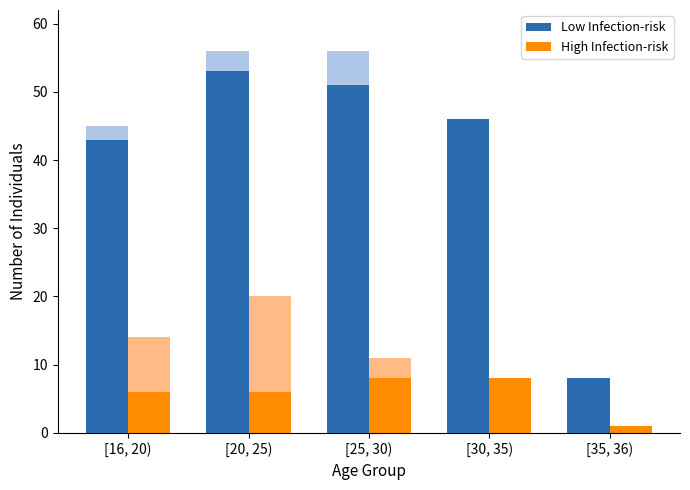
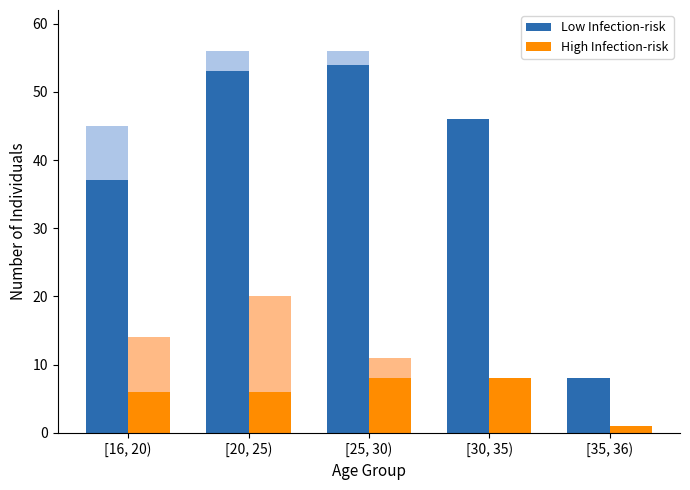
  {
    "Low Infection-risk": {
-     "[16, 20)": 43,
-     "[25, 30)": 51,
+     "[16, 20)": 37,
+     "[25, 30)": 54,
      "[30, 35)": 46,
      "[35, 36)": 8
    },
    "High Infection-risk": {
      "[30, 35)": 8,
      "[35, 36)": 1
    }
  }
